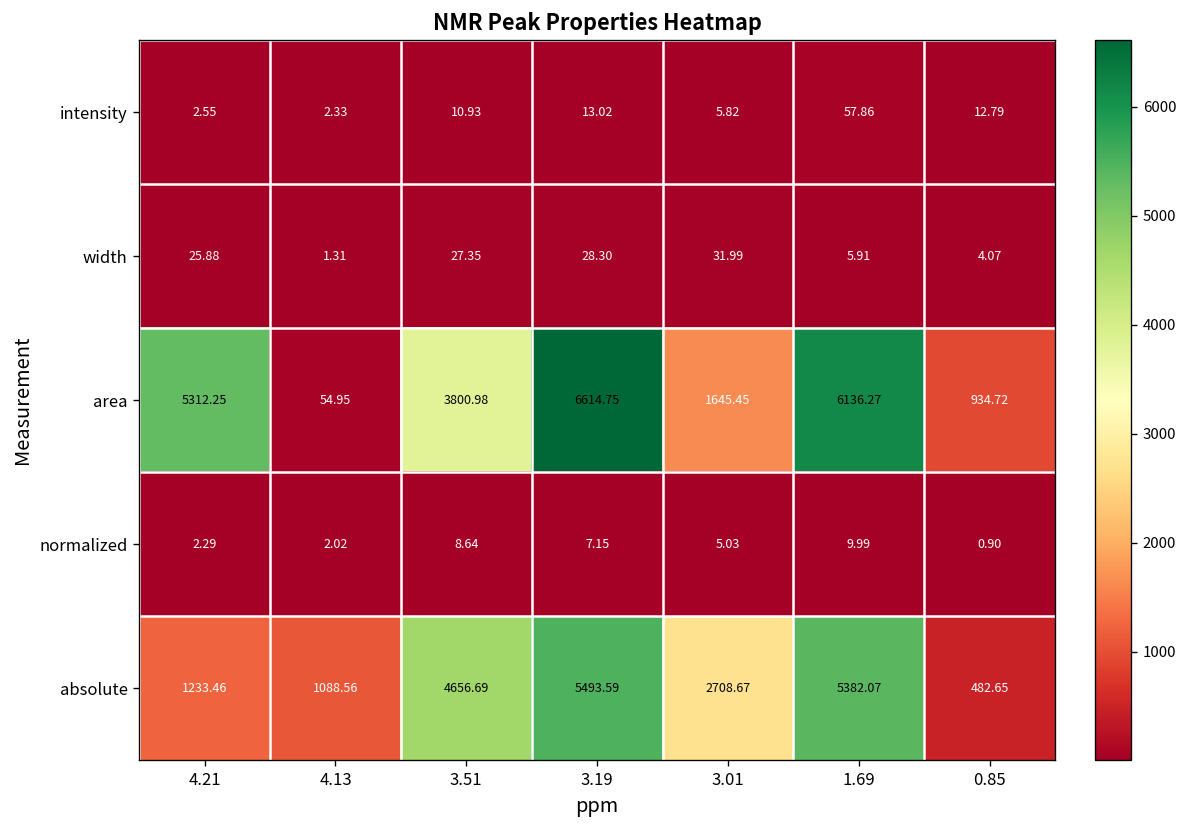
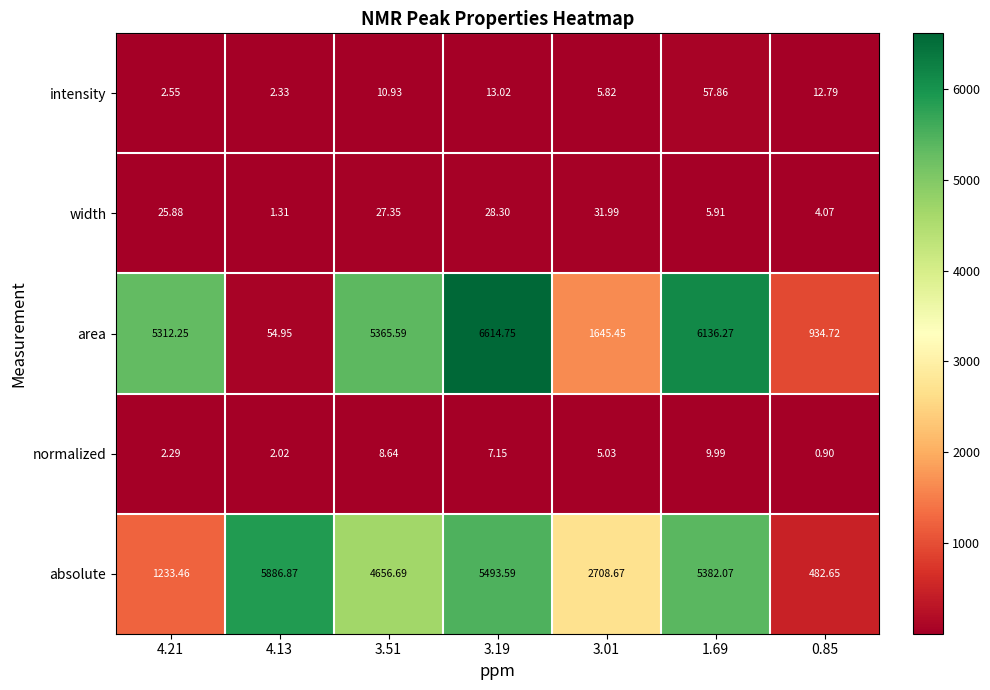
  {
    "intensity": {
      "4.21": 2.55,
      "4.13": 2.33,
      "3.51": 10.93,
      "3.19": 13.02,
      "3.01": 5.82,
      "1.69": 57.86,
      "0.85": 12.79
    },
    "width": {
      "4.21": 25.88,
      "4.13": 1.31,
      "3.51": 27.35,
      "3.19": 28.30,
      "3.01": 31.99,
      "1.69": 5.91,
      "0.85": 4.07
    },
    "area": {
      "4.21": 5312.25,
      "4.13": 54.95,
-     "3.51": 3800.98,
+     "3.51": 5365.59,
      "3.19": 6614.75,
      "3.01": 1645.45,
      "1.69": 6136.27,
      "0.85": 934.72
    },
    "normalized": {
      "4.21": 2.29,
      "4.13": 2.02,
      "3.51": 8.64,
      "3.19": 7.15,
      "3.01": 5.03,
      "1.69": 9.99,
      "0.85": 0.90
    },
    "absolute": {
      "4.21": 1233.46,
-     "4.13": 1088.56,
+     "4.13": 5886.87,
      "3.51": 4656.69,
      "3.19": 5493.59,
      "3.01": 2708.67,
      "1.69": 5382.07,
      "0.85": 482.65
    }
  }
